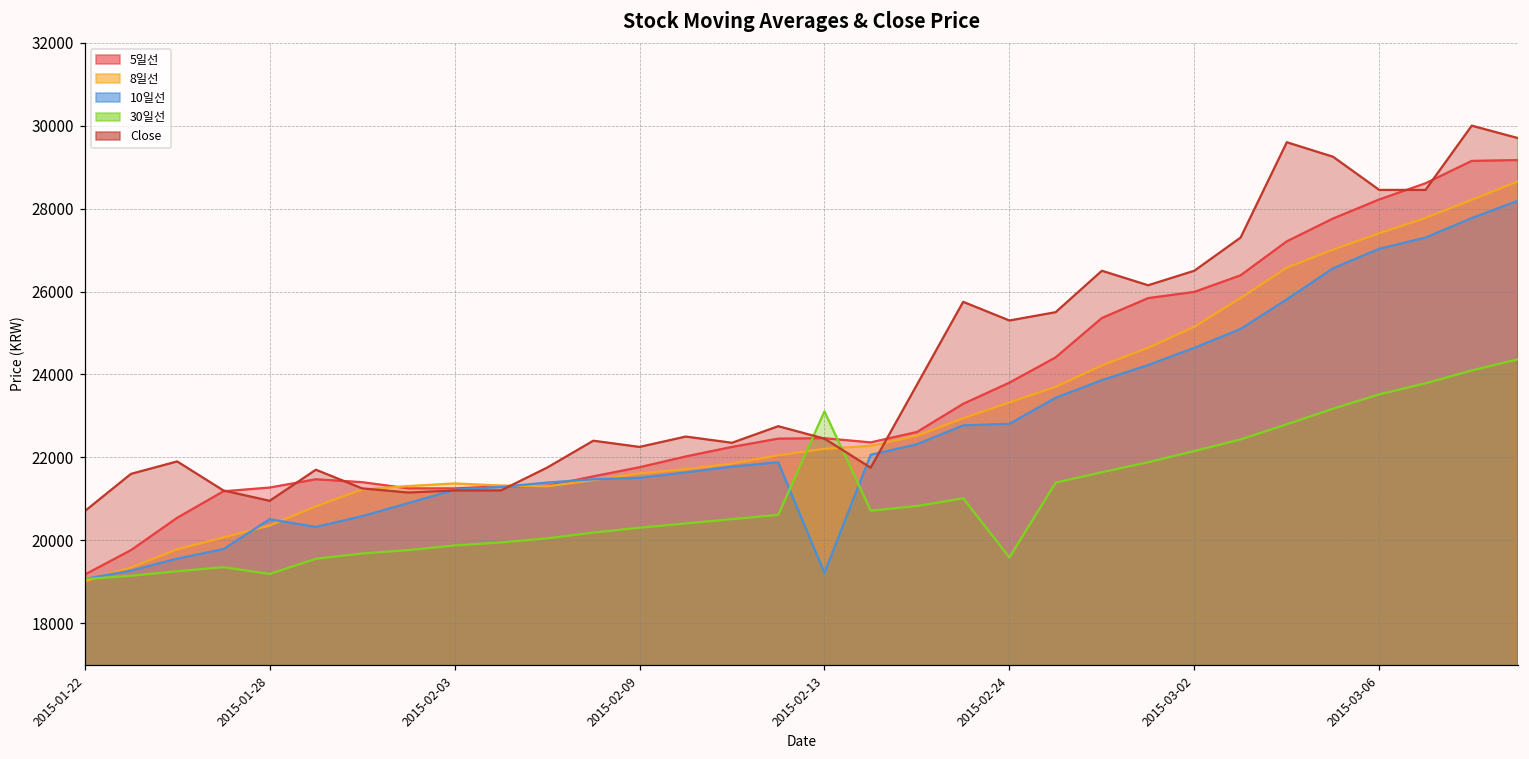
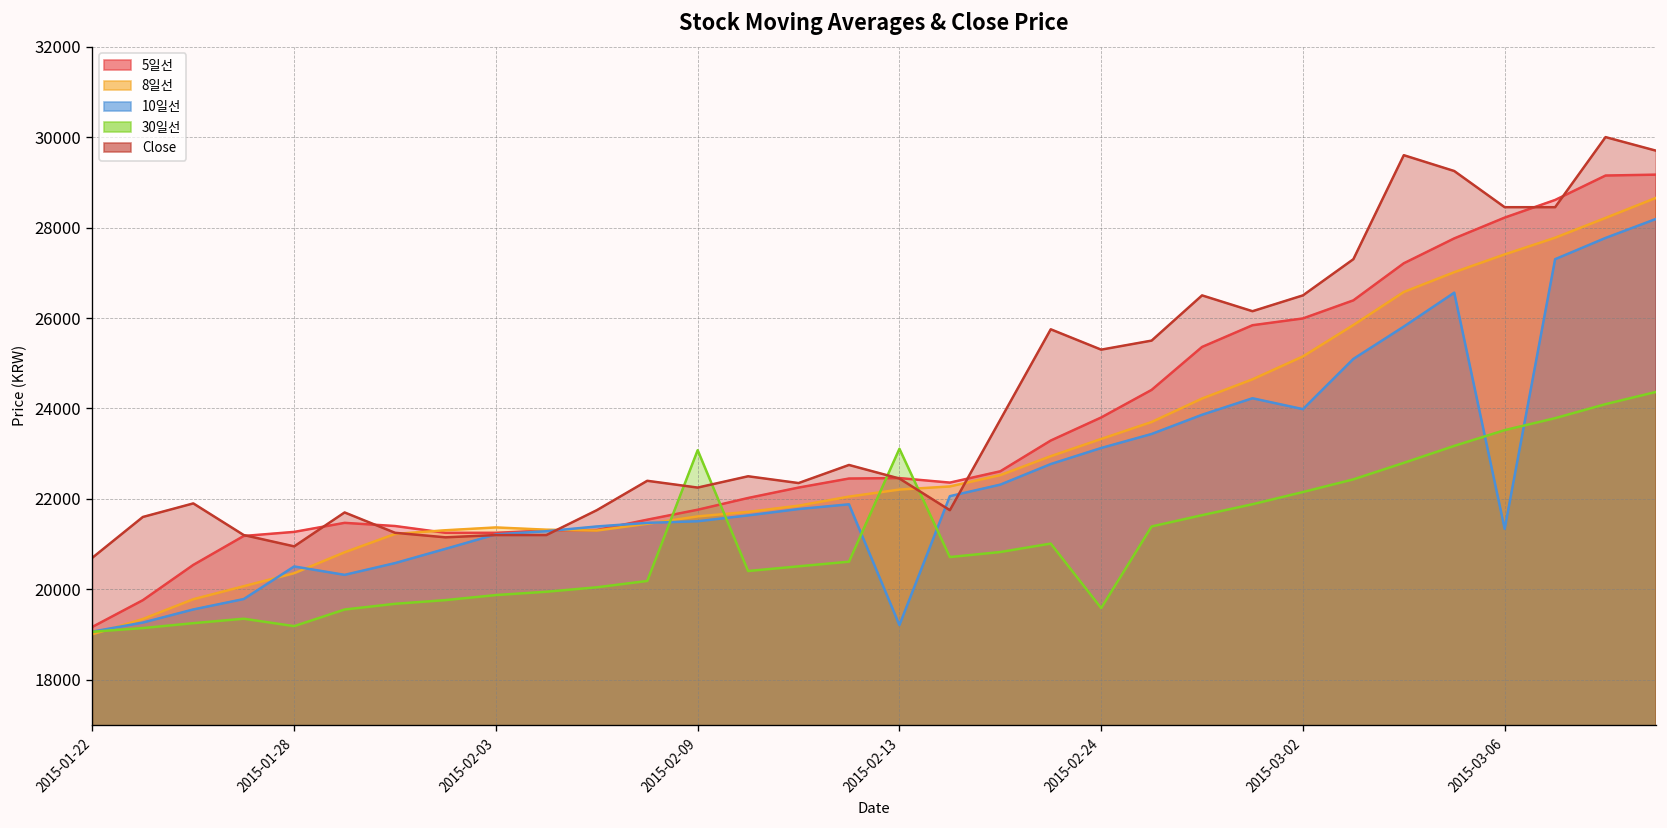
  {
    "10일선": {
      "2015-01-28": 20500,
      "2015-02-09": 21500,
      "2015-02-13": 19200,
-     "2015-02-24": 22800,
-     "2015-03-02": 24600,
-     "2015-03-06": 27000
+     "2015-02-24": 23100,
+     "2015-03-02": 24000,
+     "2015-03-06": 21300
    },
    "30일선": {
      "2015-01-28": 19200,
      "2015-02-03": 19900,
-     "2015-02-09": 20300,
+     "2015-02-09": 23100,
      "2015-02-13": 23100,
      "2015-02-24": 19600,
      "2015-03-02": 22200,
      "2015-03-06": 23500
    }
  }
